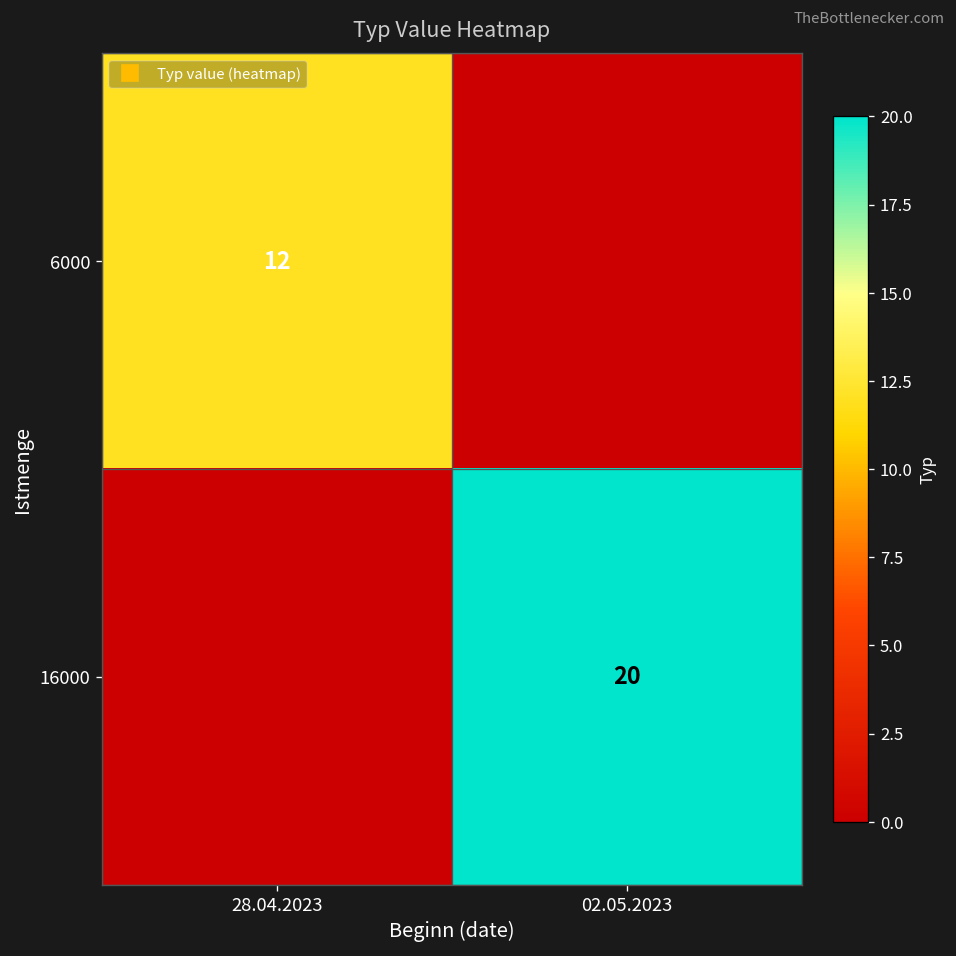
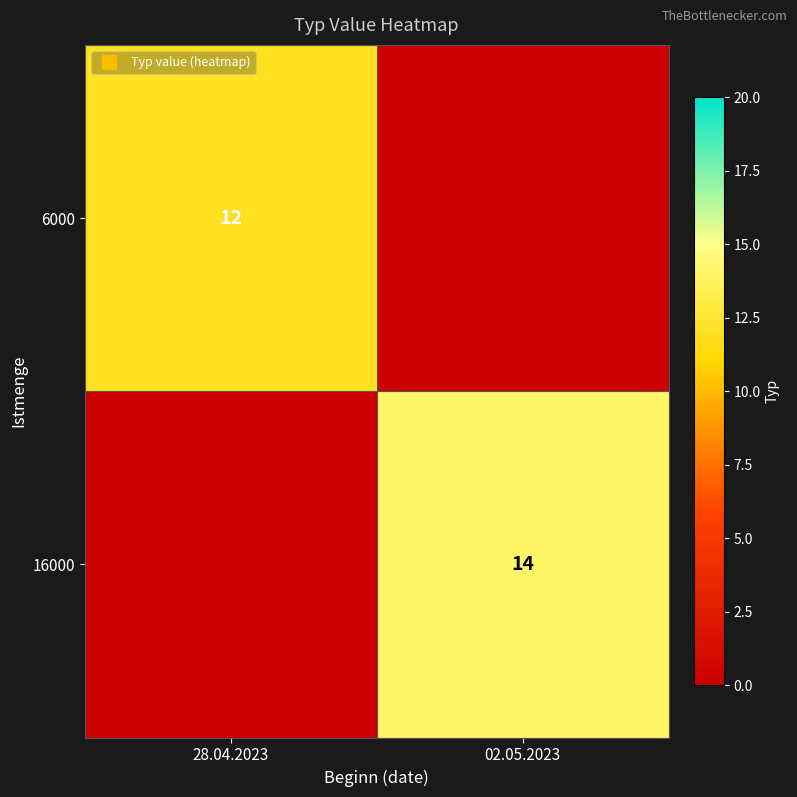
  {
    "6000": {
      "28.04.2023": 12
    },
    "16000": {
-     "02.05.2023": 20
+     "02.05.2023": 14
    }
  }
